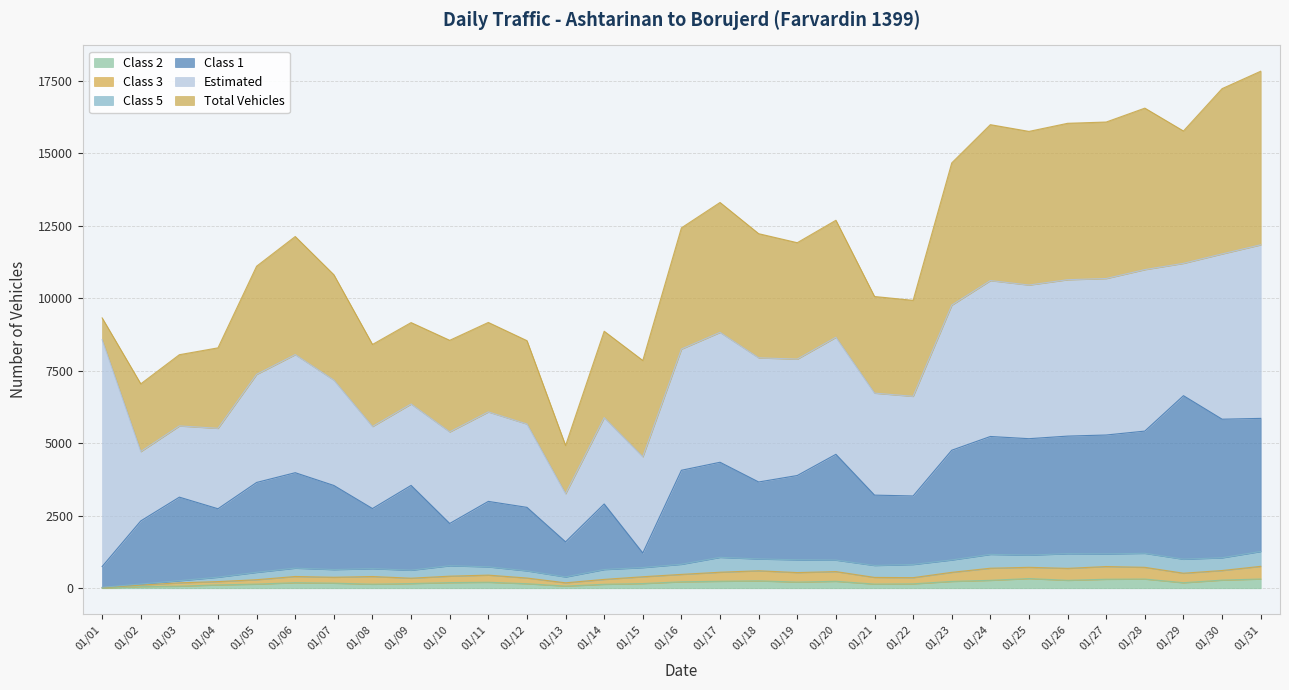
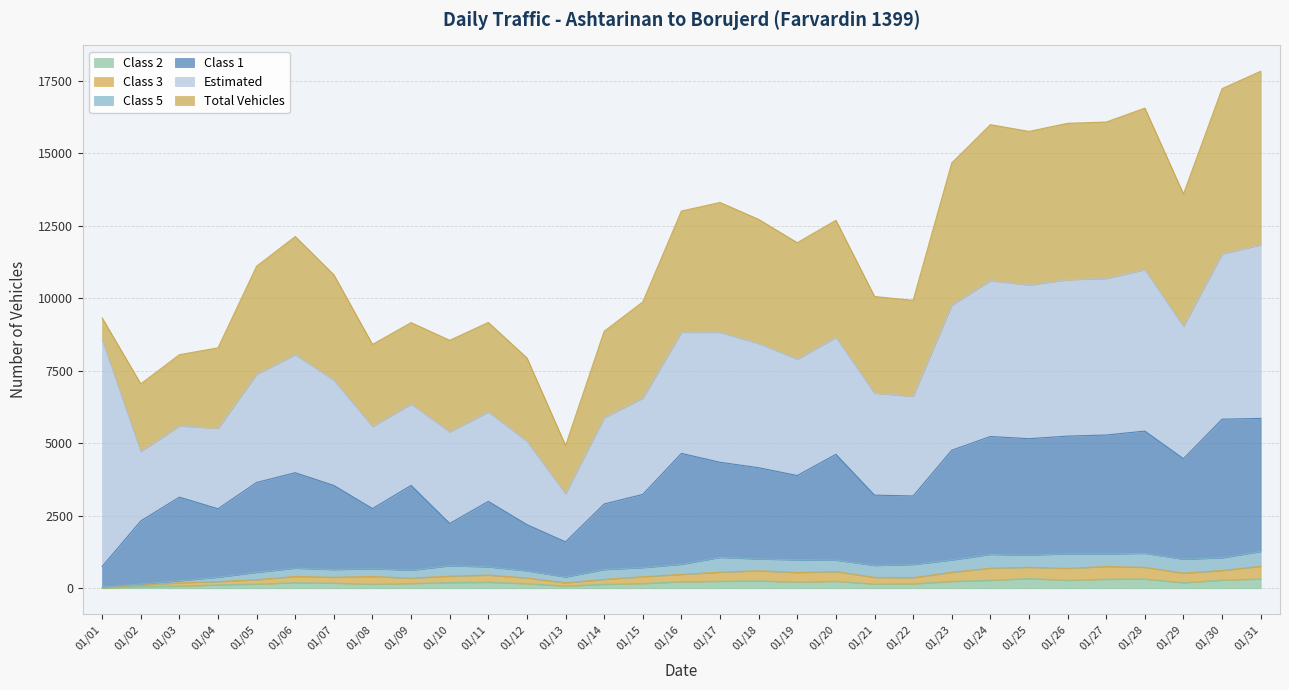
  {
    "Class 1": {
      "01/01": 700,
      "01/02": 2200,
      "01/03": 2900,
      "01/04": 2400,
      "01/05": 3100,
      "01/06": 3300,
      "01/07": 2900,
      "01/08": 2100,
      "01/09": 2900,
      "01/10": 1500,
      "01/11": 2300,
-     "01/12": 2200,
+     "01/12": 1600,
      "01/13": 1200,
      "01/14": 2300,
-     "01/15": 500,
-     "01/16": 3200,
+     "01/15": 2500,
+     "01/16": 3800,
      "01/17": 3300,
-     "01/18": 2700,
+     "01/18": 3100,
      "01/19": 2900,
      "01/20": 3600,
      "01/21": 2400,
      "01/22": 2400,
      "01/23": 3800,
      "01/24": 4100,
      "01/25": 4000,
      "01/26": 4100,
      "01/27": 4100,
      "01/28": 4200,
-     "01/29": 5600,
+     "01/29": 3500,
      "01/30": 4800,
      "01/31": 4600
    }
  }
